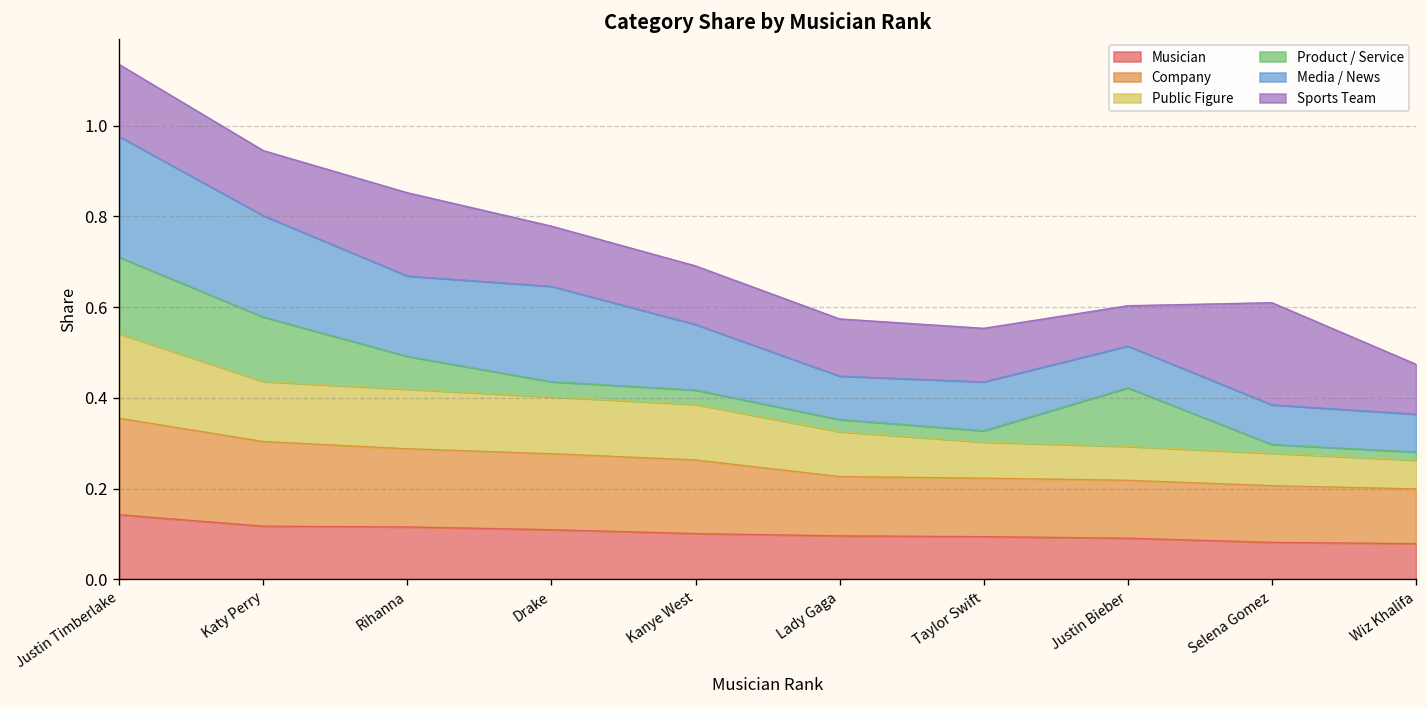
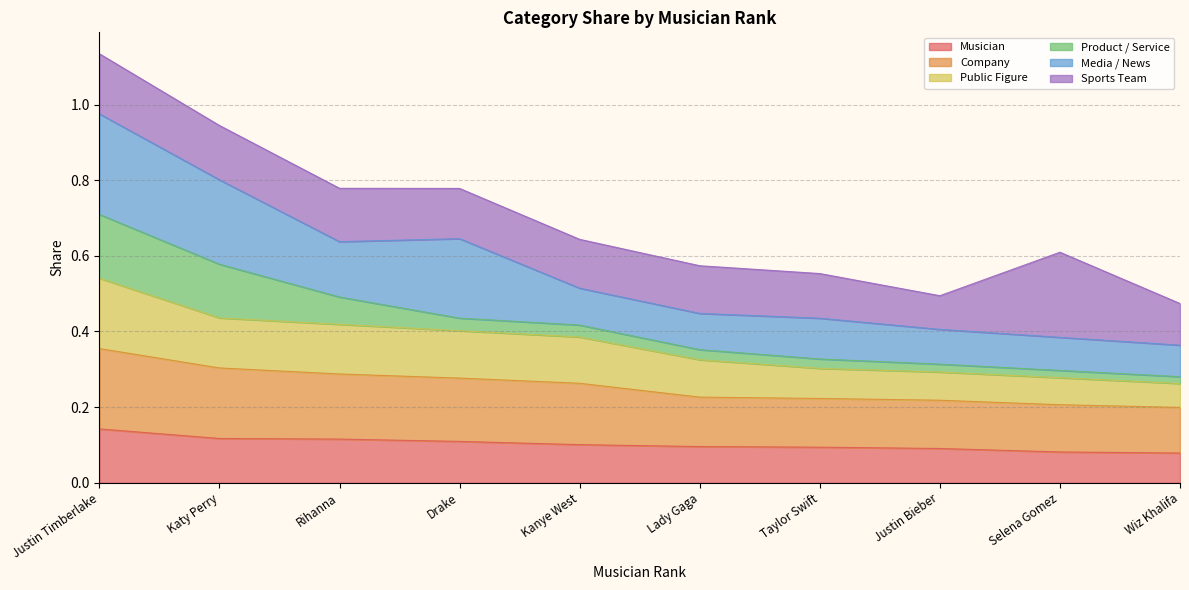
  {
    "Public Figure": {
      "Justin Timberlake": 0.19,
      "Katy Perry": 0.13,
      "Rihanna": 0.13,
      "Drake": 0.13,
      "Kanye West": 0.12,
      "Lady Gaga": 0.10,
      "Taylor Swift": 0.08,
      "Justin Bieber": 0.07,
      "Selena Gomez": 0.07,
      "Wiz Khalifa": 0.06
    },
    "Product / Service": {
      "Justin Timberlake": 0.17,
      "Katy Perry": 0.14,
      "Rihanna": 0.07,
      "Drake": 0.03,
      "Kanye West": 0.03,
      "Lady Gaga": 0.03,
      "Taylor Swift": 0.02,
-     "Justin Bieber": 0.13,
+     "Justin Bieber": 0.02,
      "Selena Gomez": 0.02,
      "Wiz Khalifa": 0.02
    },
    "Media / News": {
      "Justin Timberlake": 0.27,
      "Katy Perry": 0.22,
-     "Rihanna": 0.18,
+     "Rihanna": 0.15,
      "Drake": 0.21,
-     "Kanye West": 0.14,
+     "Kanye West": 0.10,
      "Lady Gaga": 0.10,
      "Taylor Swift": 0.11,
      "Justin Bieber": 0.09,
      "Selena Gomez": 0.09,
      "Wiz Khalifa": 0.08
    },
    "Sports Team": {
      "Justin Timberlake": 0.16,
      "Katy Perry": 0.14,
-     "Rihanna": 0.18,
+     "Rihanna": 0.14,
      "Drake": 0.13,
      "Kanye West": 0.13,
      "Lady Gaga": 0.13,
      "Taylor Swift": 0.12,
      "Justin Bieber": 0.09,
      "Selena Gomez": 0.23,
      "Wiz Khalifa": 0.11
    }
  }
